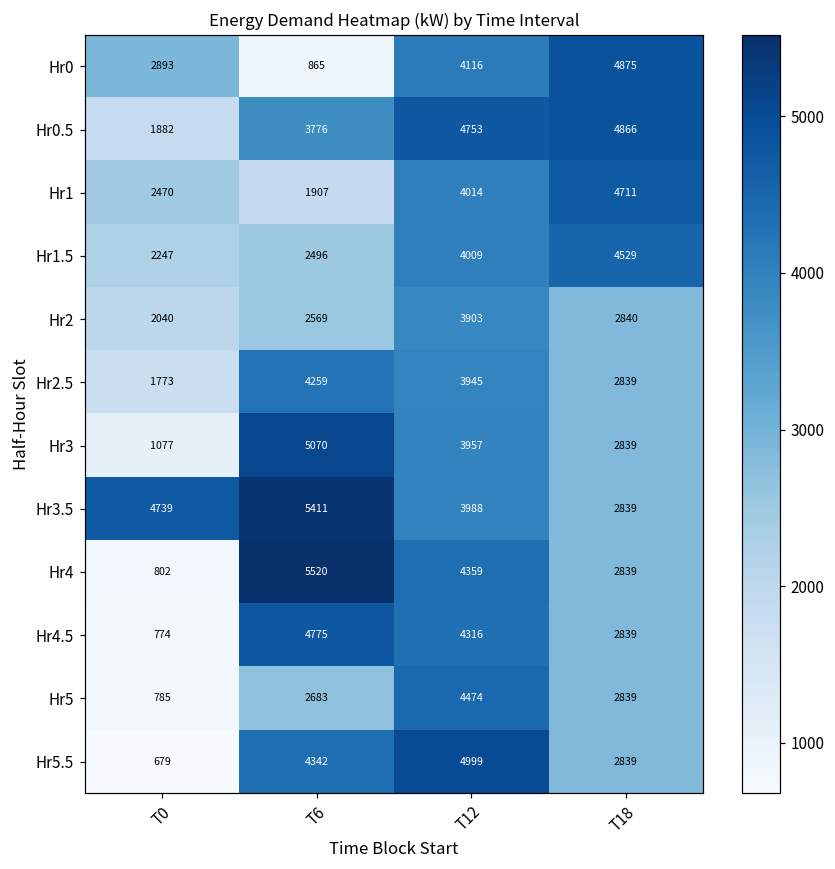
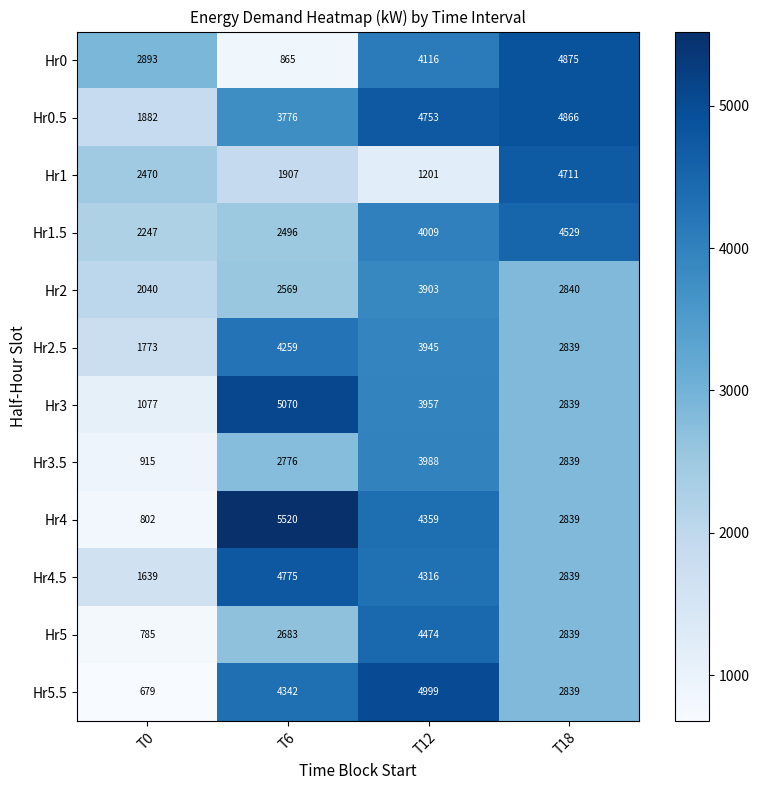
  {
    "Hr0": {
      "T0": 2893,
      "T6": 865,
      "T12": 4116,
      "T18": 4875
    },
    "Hr0.5": {
      "T0": 1882,
      "T6": 3776,
      "T12": 4753,
      "T18": 4866
    },
    "Hr1": {
      "T0": 2470,
      "T6": 1907,
-     "T12": 4014,
+     "T12": 1201,
      "T18": 4711
    },
    "Hr1.5": {
      "T0": 2247,
      "T6": 2496,
      "T12": 4009,
      "T18": 4529
    },
    "Hr2": {
      "T0": 2040,
      "T6": 2569,
      "T12": 3903,
      "T18": 2840
    },
    "Hr2.5": {
      "T0": 1773,
      "T6": 4259,
      "T12": 3945,
      "T18": 2839
    },
    "Hr3": {
      "T0": 1077,
      "T6": 5070,
      "T12": 3957,
      "T18": 2839
    },
    "Hr3.5": {
-     "T0": 4739,
-     "T6": 5411,
+     "T0": 915,
+     "T6": 2776,
      "T12": 3988,
      "T18": 2839
    },
    "Hr4": {
      "T0": 802,
      "T6": 5520,
      "T12": 4359,
      "T18": 2839
    },
    "Hr4.5": {
-     "T0": 774,
+     "T0": 1639,
      "T6": 4775,
      "T12": 4316,
      "T18": 2839
    },
    "Hr5": {
      "T0": 785,
      "T6": 2683,
      "T12": 4474,
      "T18": 2839
    },
    "Hr5.5": {
      "T0": 679,
      "T6": 4342,
      "T12": 4999,
      "T18": 2839
    }
  }
